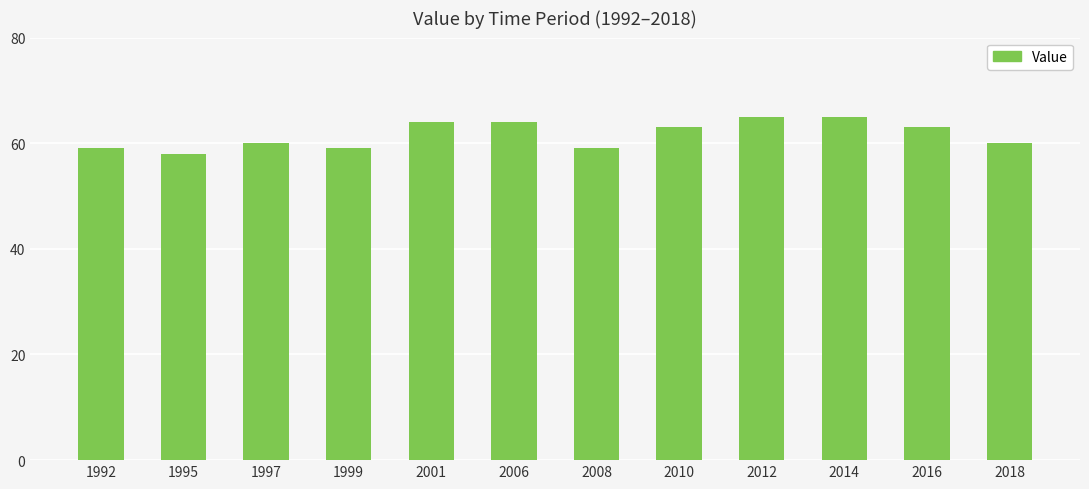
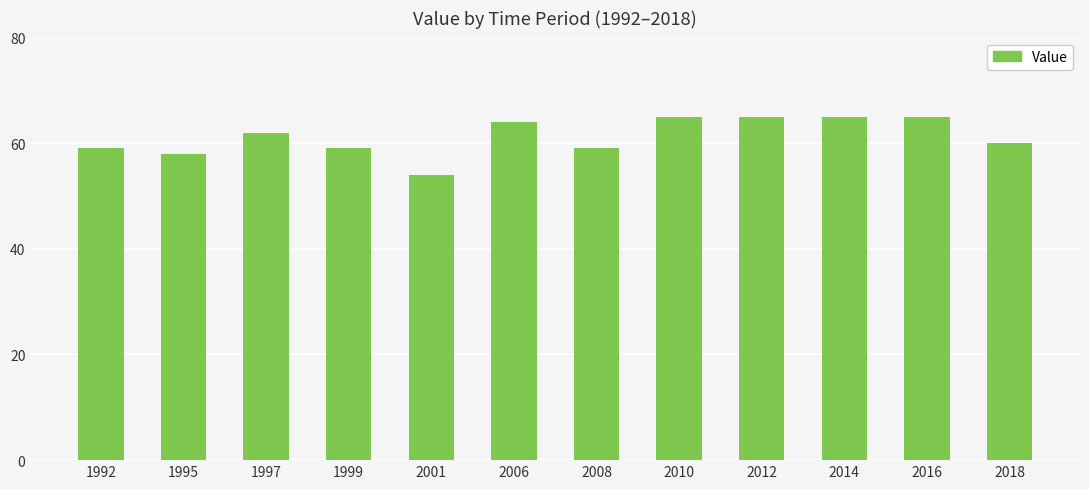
  {
    "1992": 59,
    "1995": 58,
-   "1997": 60,
+   "1997": 62,
    "1999": 59,
-   "2001": 64,
+   "2001": 54,
    "2006": 64,
    "2008": 59,
-   "2010": 63,
+   "2010": 65,
    "2012": 65,
    "2014": 65,
-   "2016": 63,
+   "2016": 65,
    "2018": 60
  }
